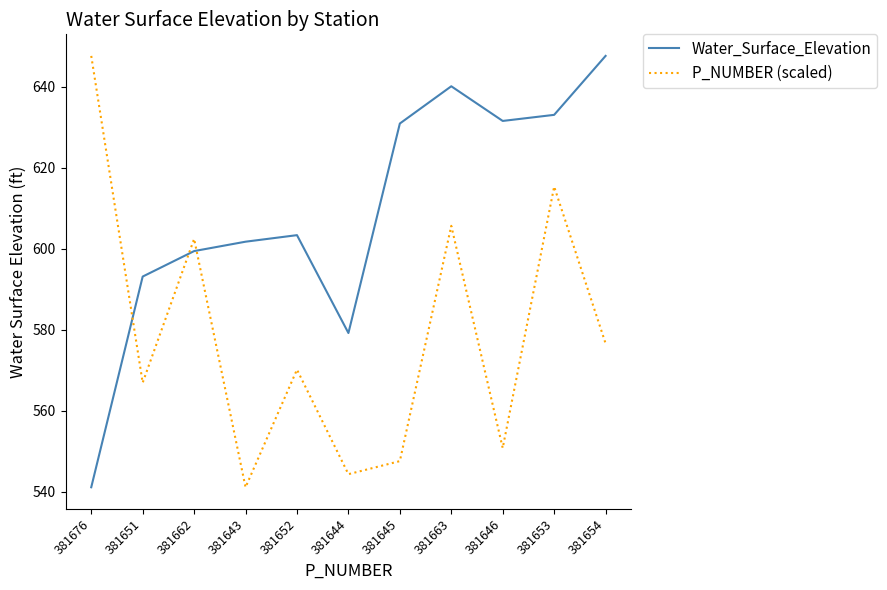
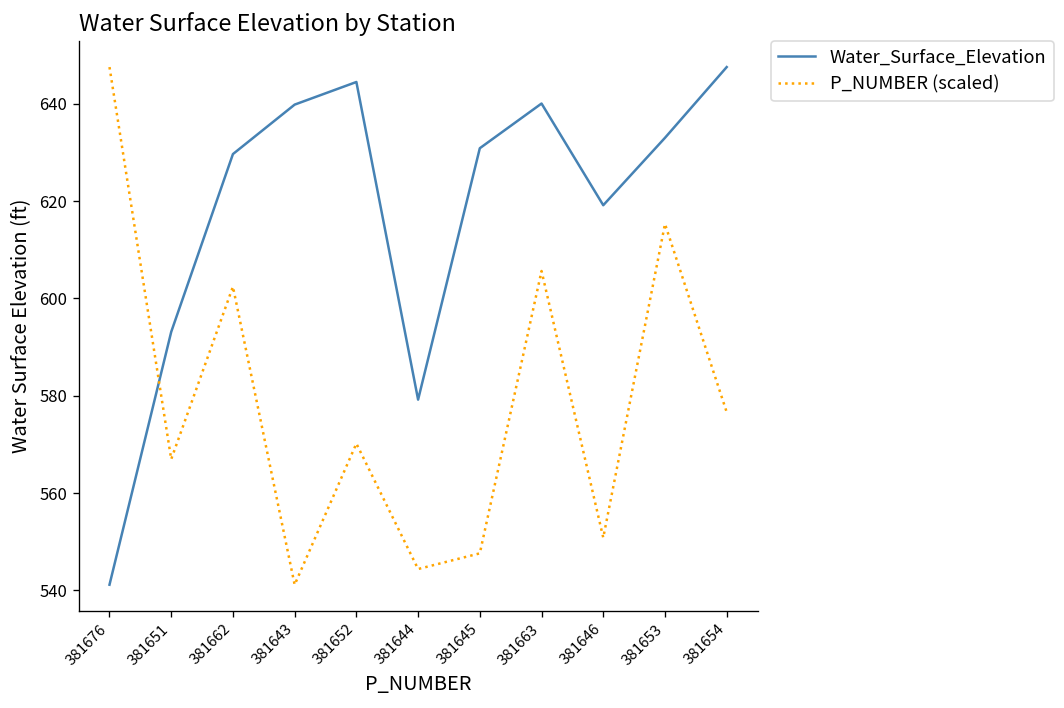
  {
    "Water_Surface_Elevation": {
      "381676": 541,
      "381651": 593,
-     "381662": 599,
-     "381643": 602,
-     "381652": 603,
+     "381662": 630,
+     "381643": 640,
+     "381652": 644,
      "381644": 579,
      "381645": 631,
      "381663": 640,
-     "381646": 632,
+     "381646": 619,
      "381653": 633,
      "381654": 648
    },
    "P_NUMBER (scaled)": {
      "381676": 648,
      "381651": 567,
      "381662": 602,
      "381643": 541,
      "381652": 570,
      "381644": 544,
      "381645": 548,
      "381663": 606,
      "381646": 551,
      "381653": 615,
      "381654": 577
    }
  }
